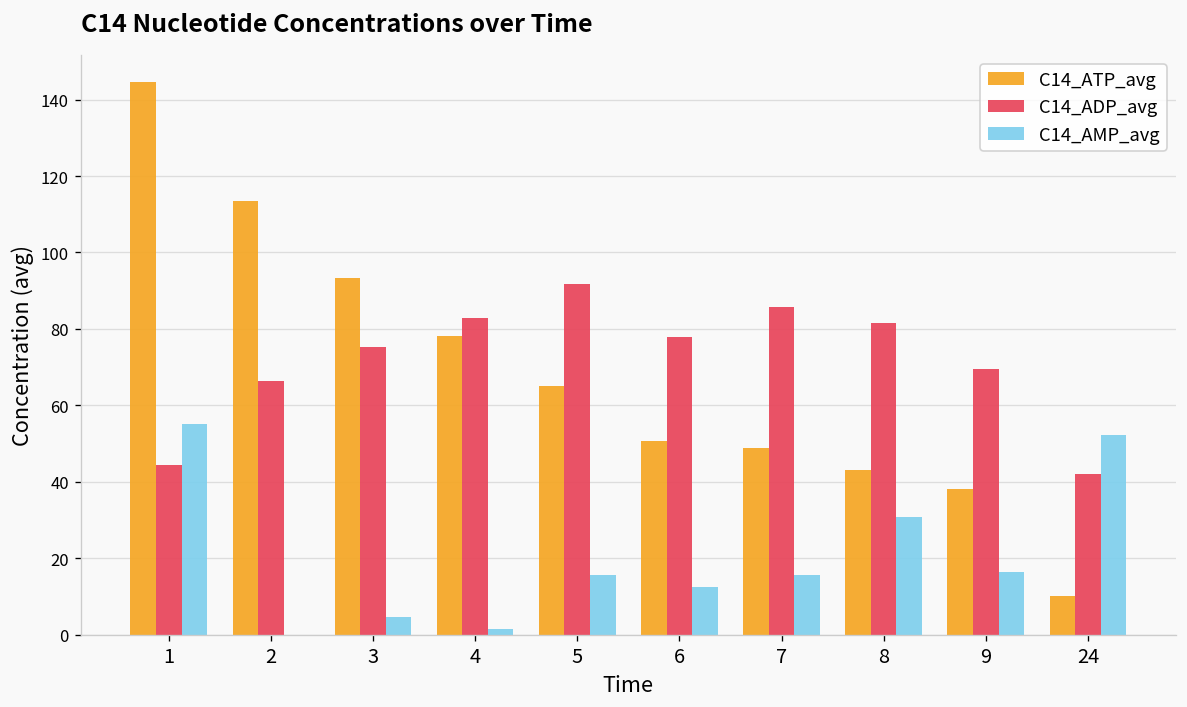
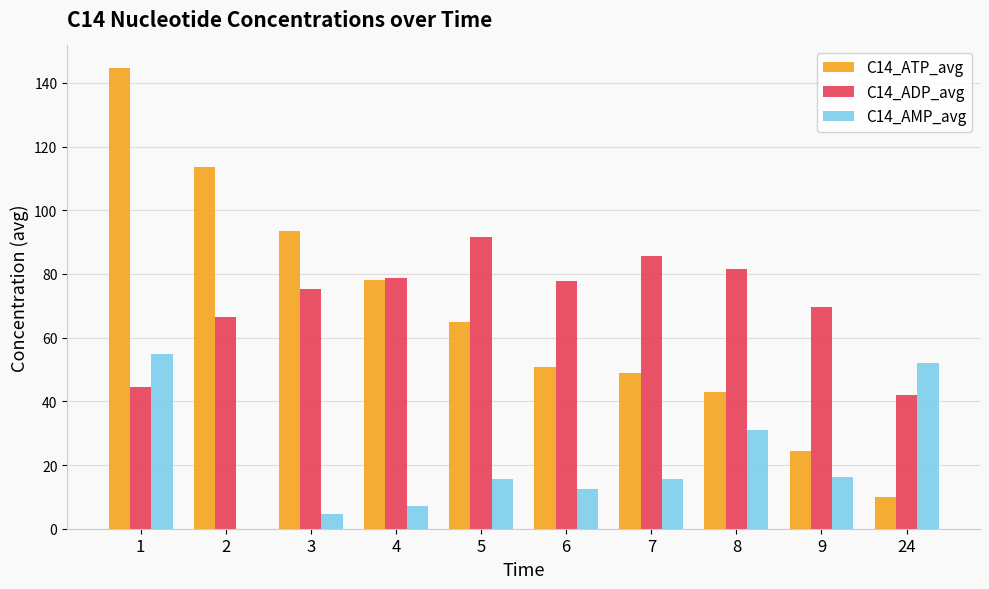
  {
    "C14_ATP_avg": {
      "1": 145,
      "2": 113,
      "3": 93,
      "4": 78,
      "5": 65,
      "6": 51,
      "7": 49,
      "8": 43,
-     "9": 38,
+     "9": 24,
      "24": 10
    },
    "C14_ADP_avg": {
      "1": 45,
      "2": 66,
      "3": 75,
-     "4": 83,
+     "4": 79,
      "5": 92,
      "6": 78,
      "7": 86,
      "8": 82,
      "9": 69,
      "24": 42
    },
    "C14_AMP_avg": {
      "1": 55,
      "2": 0,
      "3": 5,
-     "4": 1,
+     "4": 7,
      "5": 16,
      "6": 13,
      "7": 16,
      "8": 31,
      "9": 16,
      "24": 52
    }
  }
